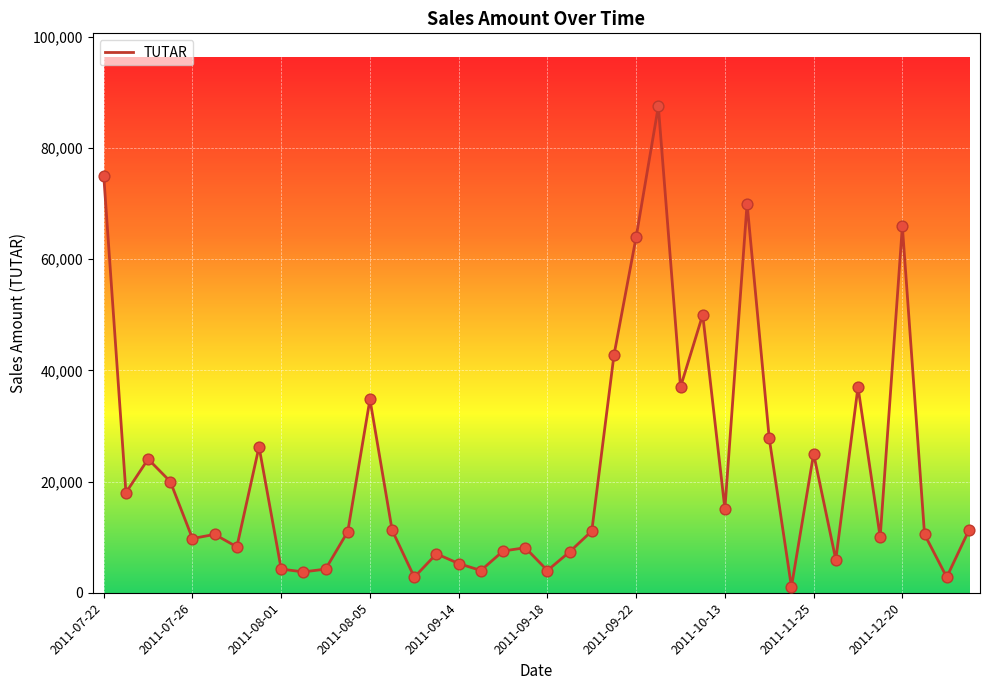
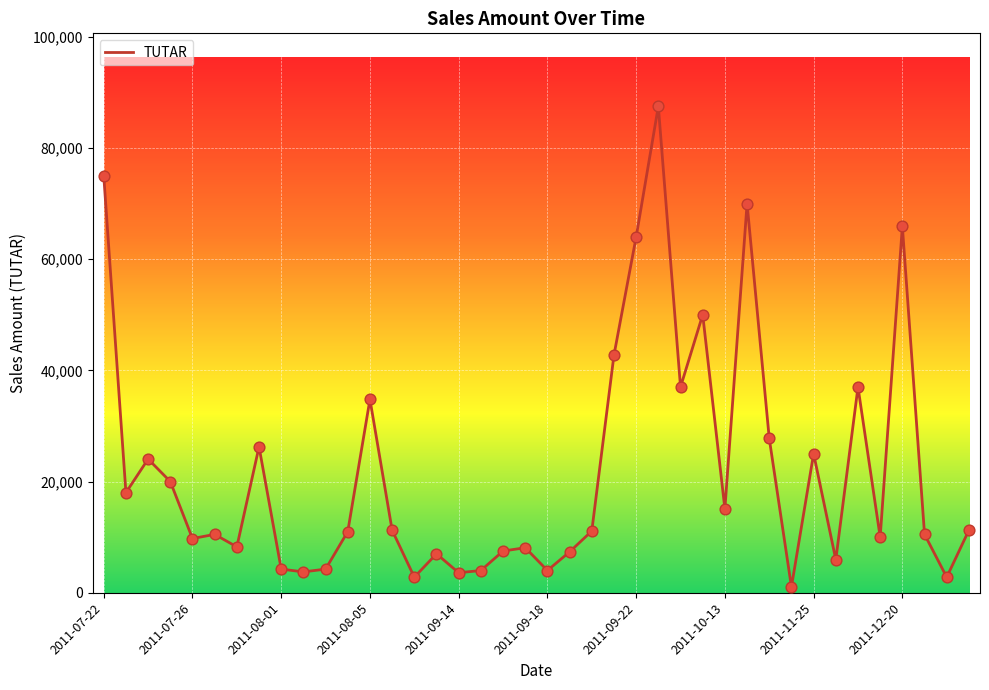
  {
    "2011-07-22": "75,000",
    "2011-07-26": "10,000",
    "2011-08-01": "4,000",
    "2011-08-05": "35,000",
-   "2011-09-14": "5,000",
+   "2011-09-14": "4,000",
    "2011-09-18": "4,000",
    "2011-09-22": "64,000",
    "2011-10-13": "15,000",
    "2011-11-25": "25,000",
    "2011-12-20": "66,000"
  }
